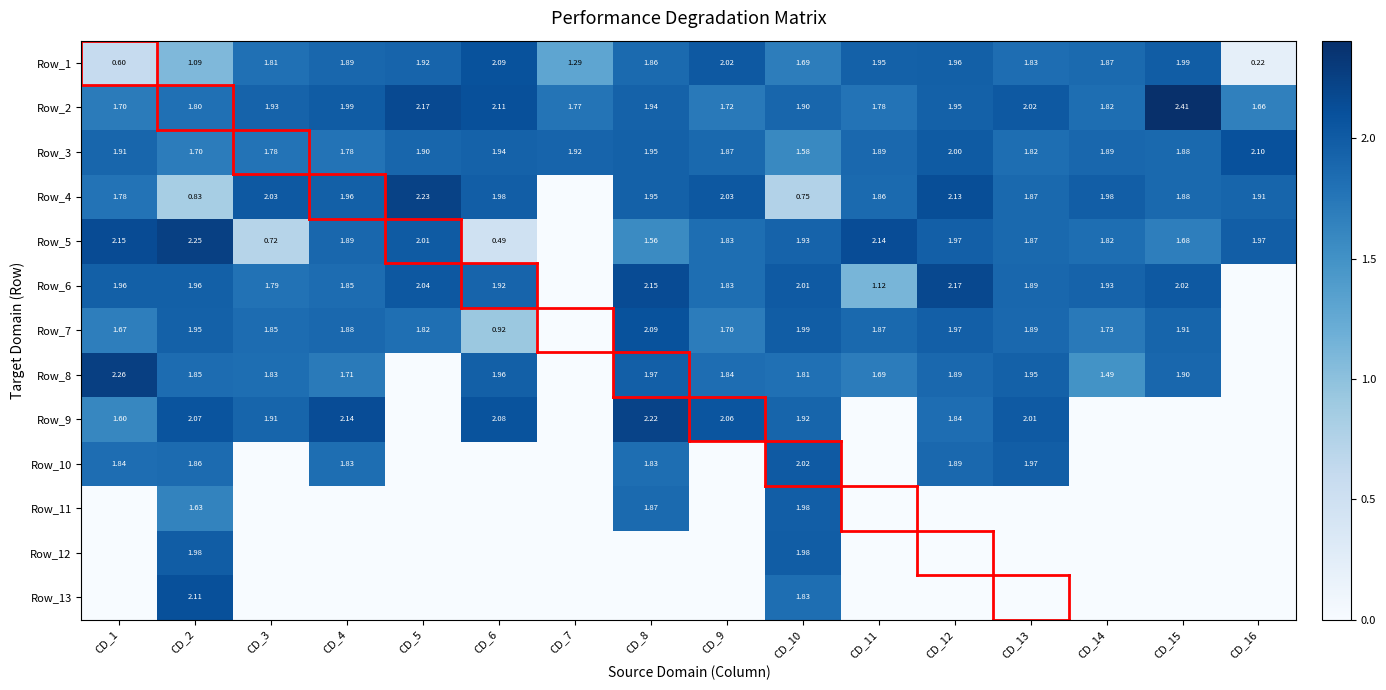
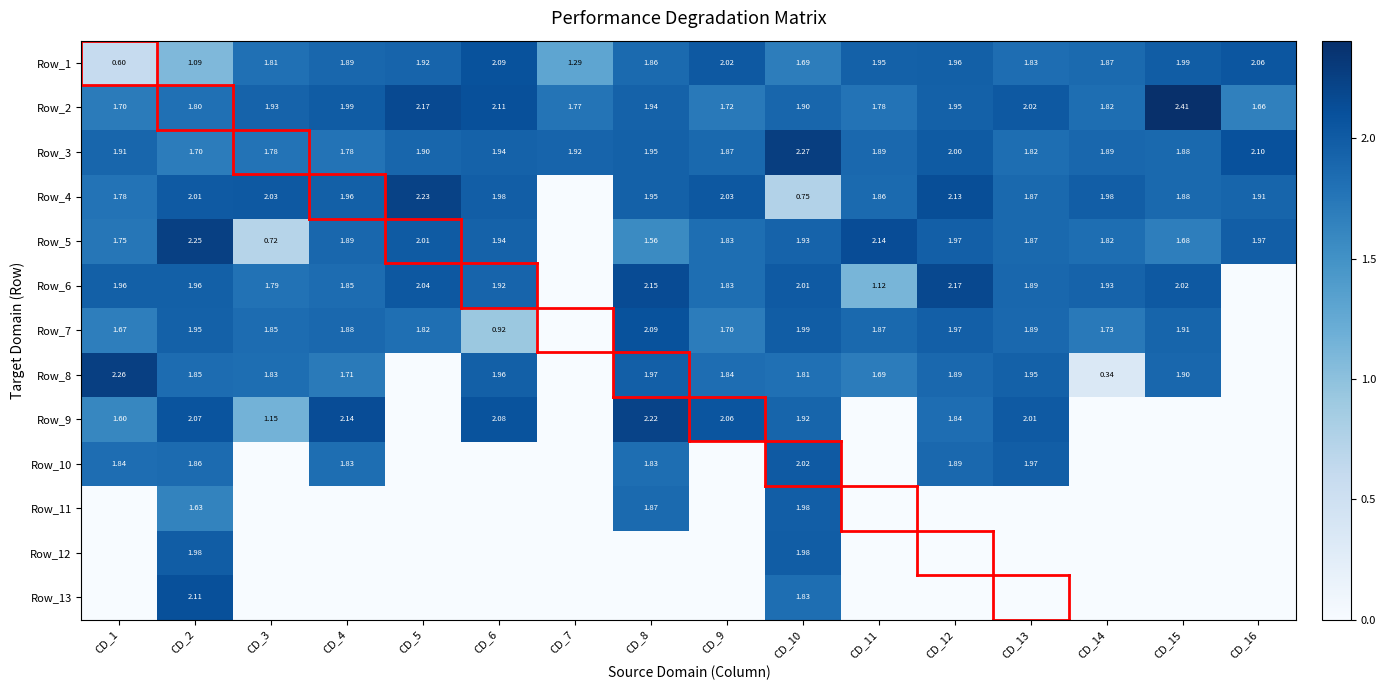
  {
    "Row_1": {
      "CD_1": 0.60,
      "CD_2": 1.09,
      "CD_3": 1.81,
      "CD_4": 1.89,
      "CD_5": 1.92,
      "CD_6": 2.09,
      "CD_7": 1.29,
      "CD_8": 1.86,
      "CD_9": 2.02,
      "CD_10": 1.69,
      "CD_11": 1.95,
      "CD_12": 1.96,
      "CD_13": 1.83,
      "CD_14": 1.87,
      "CD_15": 1.99,
-     "CD_16": 0.22
+     "CD_16": 2.06
    },
    "Row_2": {
      "CD_1": 1.70,
      "CD_2": 1.80,
      "CD_3": 1.93,
      "CD_4": 1.99,
      "CD_5": 2.17,
      "CD_6": 2.11,
      "CD_7": 1.77,
      "CD_8": 1.94,
      "CD_9": 1.72,
      "CD_10": 1.90,
      "CD_11": 1.78,
      "CD_12": 1.95,
      "CD_13": 2.02,
      "CD_14": 1.82,
      "CD_15": 2.41,
      "CD_16": 1.66
    },
    "Row_3": {
      "CD_1": 1.91,
      "CD_2": 1.70,
      "CD_3": 1.78,
      "CD_4": 1.78,
      "CD_5": 1.90,
      "CD_6": 1.94,
      "CD_7": 1.92,
      "CD_8": 1.95,
      "CD_9": 1.87,
-     "CD_10": 1.58,
+     "CD_10": 2.27,
      "CD_11": 1.89,
      "CD_12": 2.00,
      "CD_13": 1.82,
      "CD_14": 1.89,
      "CD_15": 1.88,
      "CD_16": 2.10
    },
    "Row_4": {
      "CD_1": 1.78,
-     "CD_2": 0.83,
+     "CD_2": 2.01,
      "CD_3": 2.03,
      "CD_4": 1.96,
      "CD_5": 2.23,
      "CD_6": 1.98,
      "CD_8": 1.95,
      "CD_9": 2.03,
      "CD_10": 0.75,
      "CD_11": 1.86,
      "CD_12": 2.13,
      "CD_13": 1.87,
      "CD_14": 1.98,
      "CD_15": 1.88,
      "CD_16": 1.91
    },
    "Row_5": {
-     "CD_1": 2.15,
+     "CD_1": 1.75,
      "CD_2": 2.25,
      "CD_3": 0.72,
      "CD_4": 1.89,
      "CD_5": 2.01,
-     "CD_6": 0.49,
+     "CD_6": 1.94,
      "CD_8": 1.56,
      "CD_9": 1.83,
      "CD_10": 1.93,
      "CD_11": 2.14,
      "CD_12": 1.97,
      "CD_13": 1.87,
      "CD_14": 1.82,
      "CD_15": 1.68,
      "CD_16": 1.97
    },
    "Row_6": {
      "CD_1": 1.96,
      "CD_2": 1.96,
      "CD_3": 1.79,
      "CD_4": 1.85,
      "CD_5": 2.04,
      "CD_6": 1.92,
      "CD_8": 2.15,
      "CD_9": 1.83,
      "CD_10": 2.01,
      "CD_11": 1.12,
      "CD_12": 2.17,
      "CD_13": 1.89,
      "CD_14": 1.93,
      "CD_15": 2.02
    },
    "Row_7": {
      "CD_1": 1.67,
      "CD_2": 1.95,
      "CD_3": 1.85,
      "CD_4": 1.88,
      "CD_5": 1.82,
      "CD_6": 0.92,
      "CD_8": 2.09,
      "CD_9": 1.70,
      "CD_10": 1.99,
      "CD_11": 1.87,
      "CD_12": 1.97,
      "CD_13": 1.89,
      "CD_14": 1.73,
      "CD_15": 1.91
    },
    "Row_8": {
      "CD_1": 2.26,
      "CD_2": 1.85,
      "CD_3": 1.83,
      "CD_4": 1.71,
      "CD_6": 1.96,
      "CD_8": 1.97,
      "CD_9": 1.84,
      "CD_10": 1.81,
      "CD_11": 1.69,
      "CD_12": 1.89,
      "CD_13": 1.95,
-     "CD_14": 1.49,
+     "CD_14": 0.34,
      "CD_15": 1.90
    },
    "Row_9": {
      "CD_1": 1.60,
      "CD_2": 2.07,
-     "CD_3": 1.91,
+     "CD_3": 1.15,
      "CD_4": 2.14,
      "CD_6": 2.08,
      "CD_8": 2.22,
      "CD_9": 2.06,
      "CD_10": 1.92,
      "CD_12": 1.84,
      "CD_13": 2.01
    },
    "Row_10": {
      "CD_1": 1.84,
      "CD_2": 1.86,
      "CD_4": 1.83,
      "CD_8": 1.83,
      "CD_10": 2.02,
      "CD_12": 1.89,
      "CD_13": 1.97
    },
    "Row_11": {
      "CD_2": 1.63,
      "CD_8": 1.87,
      "CD_10": 1.98
    },
    "Row_12": {
      "CD_2": 1.98,
      "CD_10": 1.98
    },
    "Row_13": {
      "CD_2": 2.11,
      "CD_10": 1.83
    }
  }
